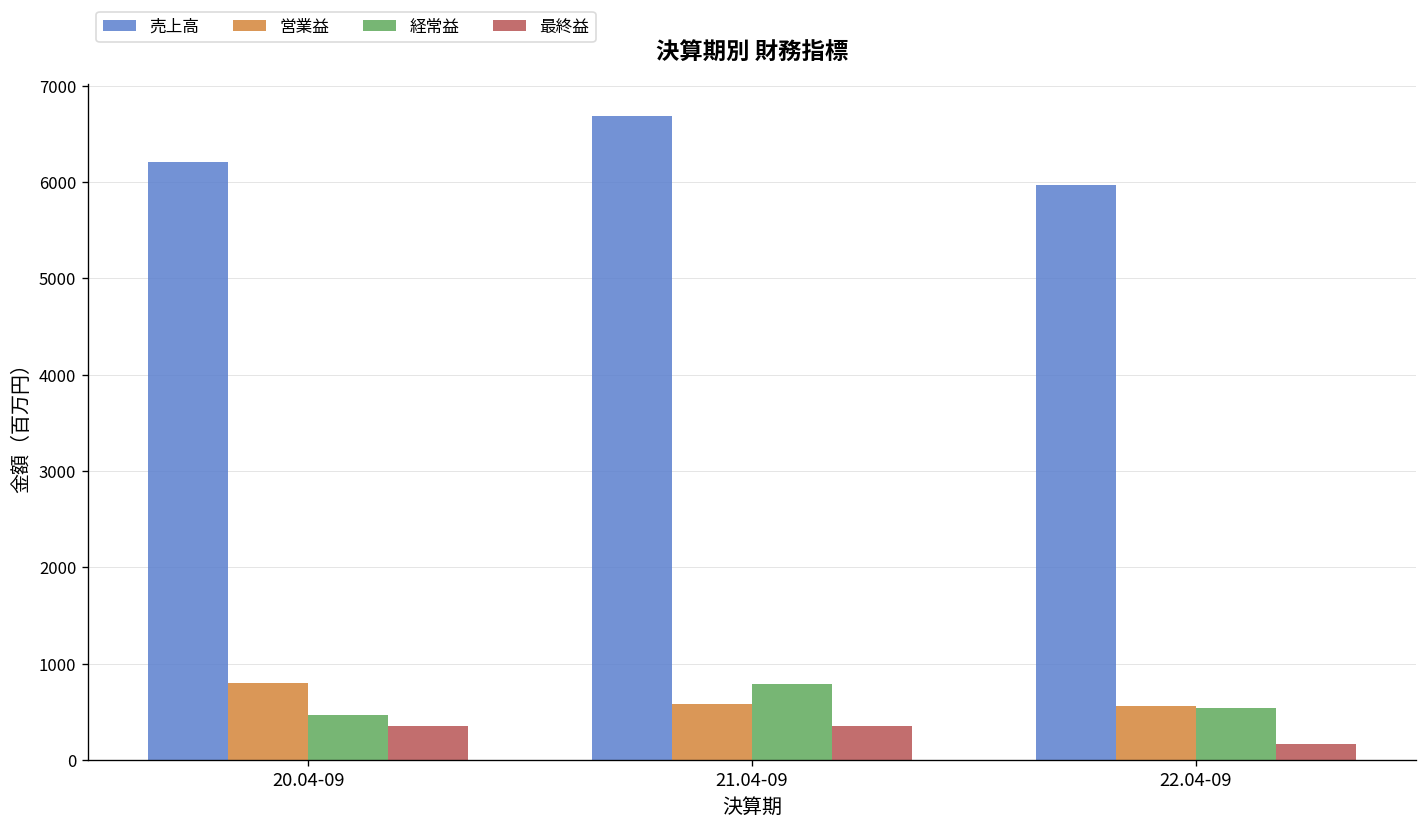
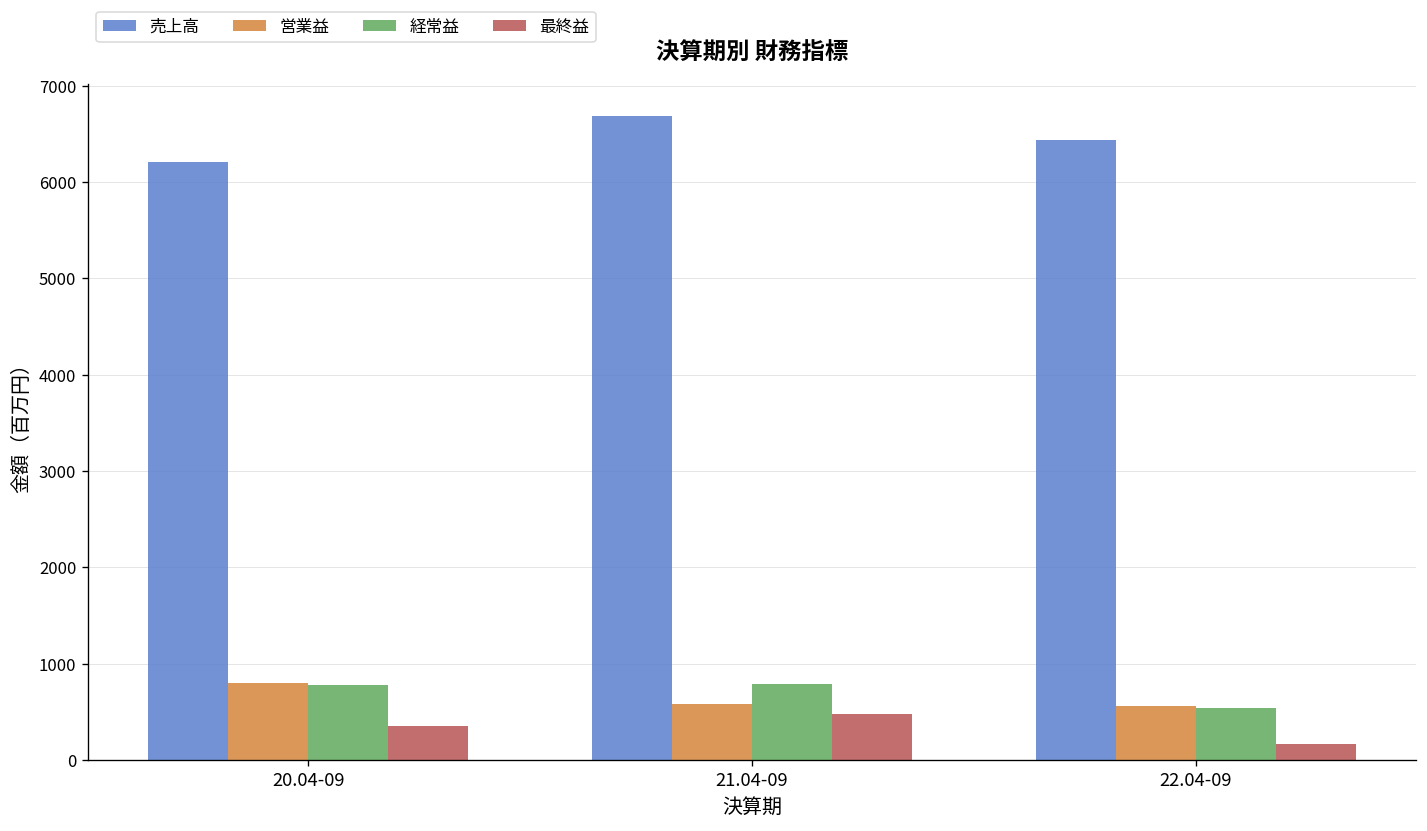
  {
    "売上高": {
      "20.04-09": 6200,
      "21.04-09": 6700,
-     "22.04-09": 6000
+     "22.04-09": 6400
    },
    "営業益": {
      "20.04-09": 800,
      "21.04-09": 600,
      "22.04-09": 600
    },
    "経常益": {
-     "20.04-09": 500,
+     "20.04-09": 800,
      "21.04-09": 800,
      "22.04-09": 500
    },
    "最終益": {
      "20.04-09": 400,
-     "21.04-09": 400,
+     "21.04-09": 500,
      "22.04-09": 200
    }
  }
